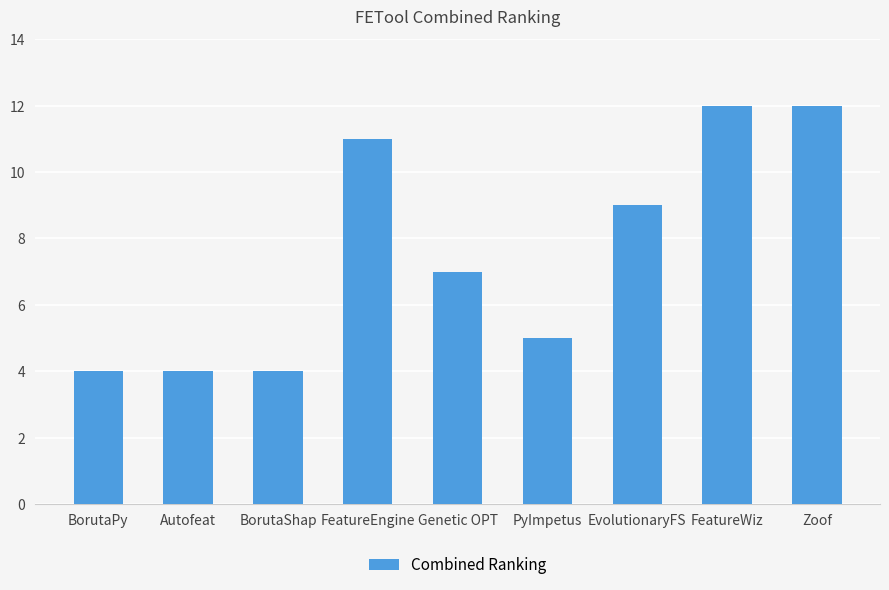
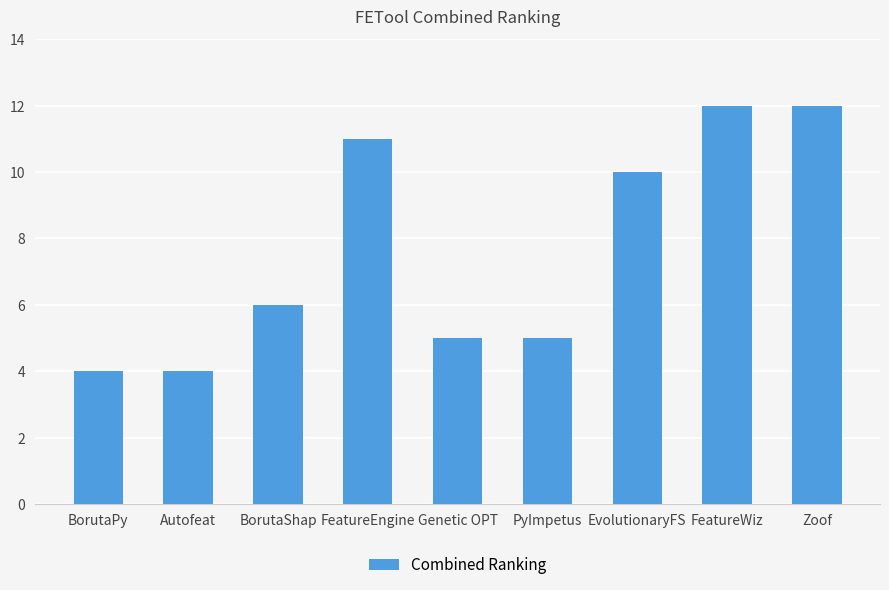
  {
    "BorutaPy": 4,
    "Autofeat": 4,
-   "BorutaShap": 4,
+   "BorutaShap": 6,
    "FeatureEngine": 11,
-   "Genetic OPT": 7,
+   "Genetic OPT": 5,
    "PyImpetus": 5,
-   "EvolutionaryFS": 9,
+   "EvolutionaryFS": 10,
    "FeatureWiz": 12,
    "Zoof": 12
  }
